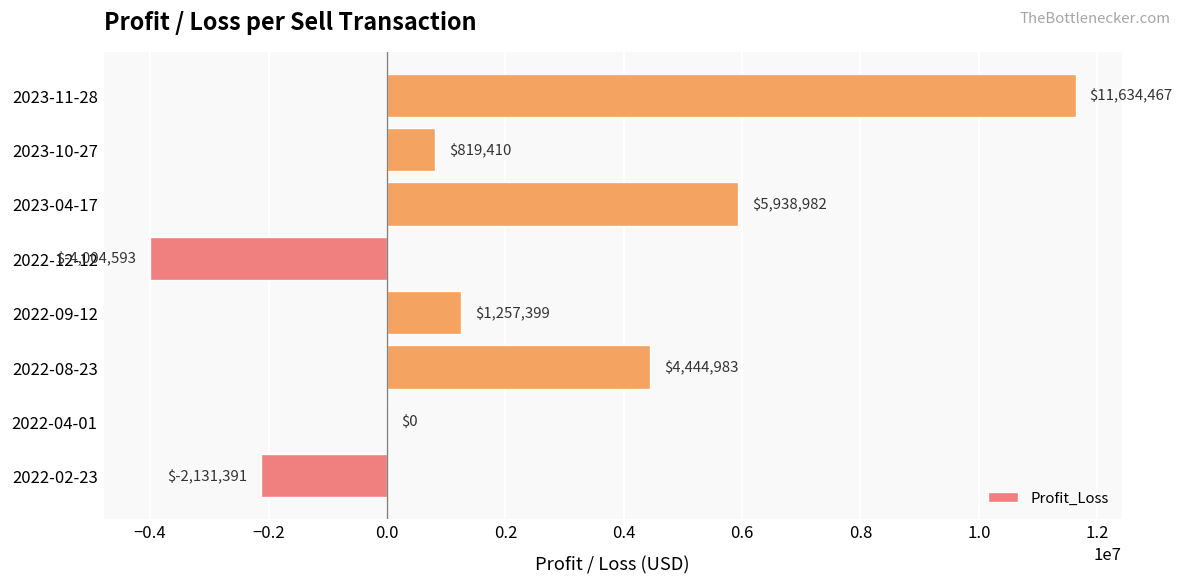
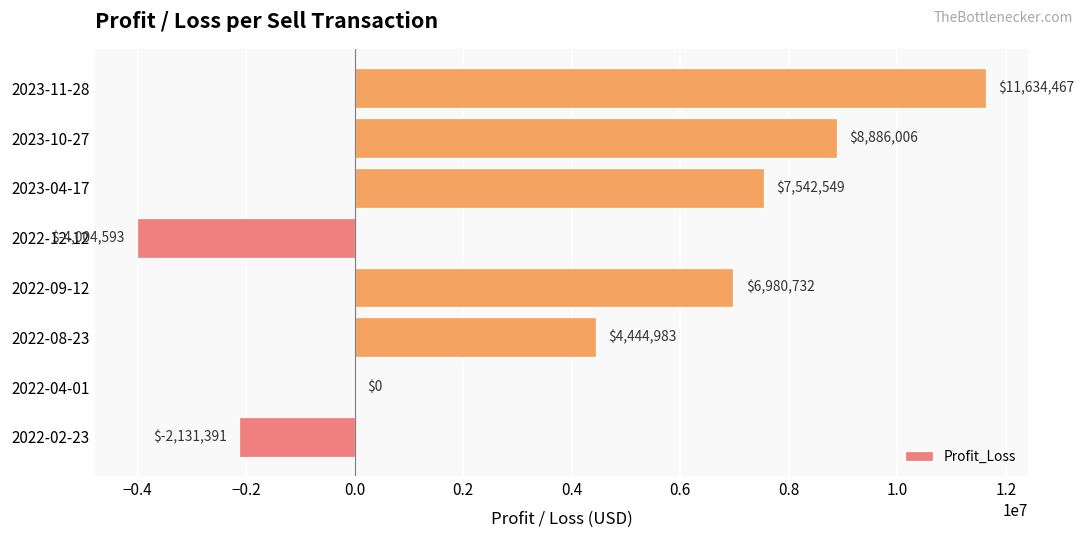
  {
    "2023-11-28": "$11,634,467",
-   "2023-10-27": "$819,410",
-   "2023-04-17": "$5,938,982",
+   "2023-10-27": "$8,886,006",
+   "2023-04-17": "$7,542,549",
    "2022-12-12": "$-4,004,593",
-   "2022-09-12": "$1,257,399",
+   "2022-09-12": "$6,980,732",
    "2022-08-23": "$4,444,983",
    "2022-04-01": "$0",
    "2022-02-23": "$-2,131,391"
  }
